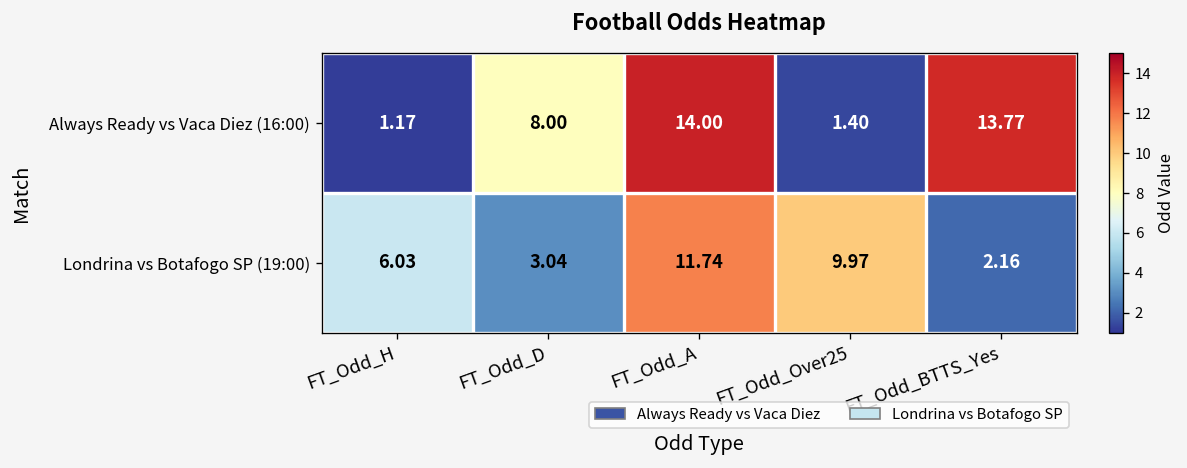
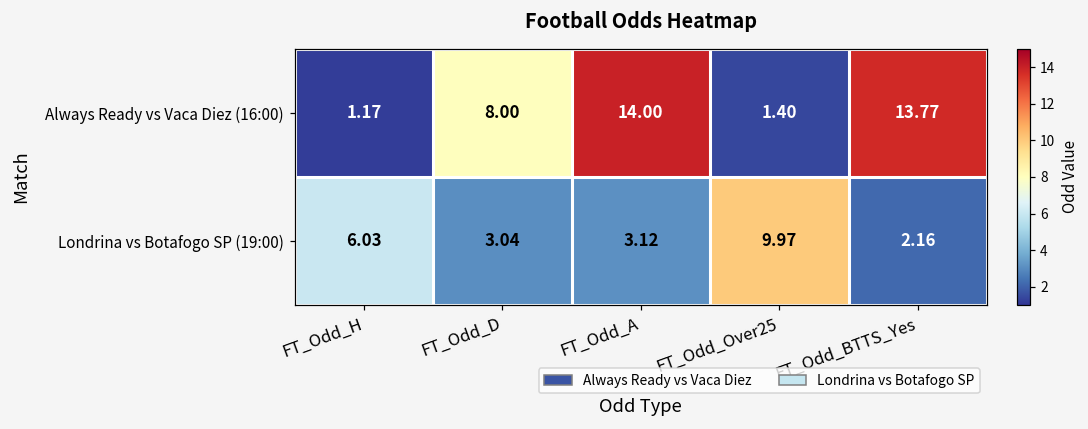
  {
    "Always Ready vs Vaca Diez (16:00)": {
      "FT_Odd_H": 1.17,
      "FT_Odd_D": 8.00,
      "FT_Odd_A": 14.00,
      "FT_Odd_Over25": 1.40,
      "FT_Odd_BTTS_Yes": 13.77
    },
    "Londrina vs Botafogo SP (19:00)": {
      "FT_Odd_H": 6.03,
      "FT_Odd_D": 3.04,
-     "FT_Odd_A": 11.74,
+     "FT_Odd_A": 3.12,
      "FT_Odd_Over25": 9.97,
      "FT_Odd_BTTS_Yes": 2.16
    }
  }
